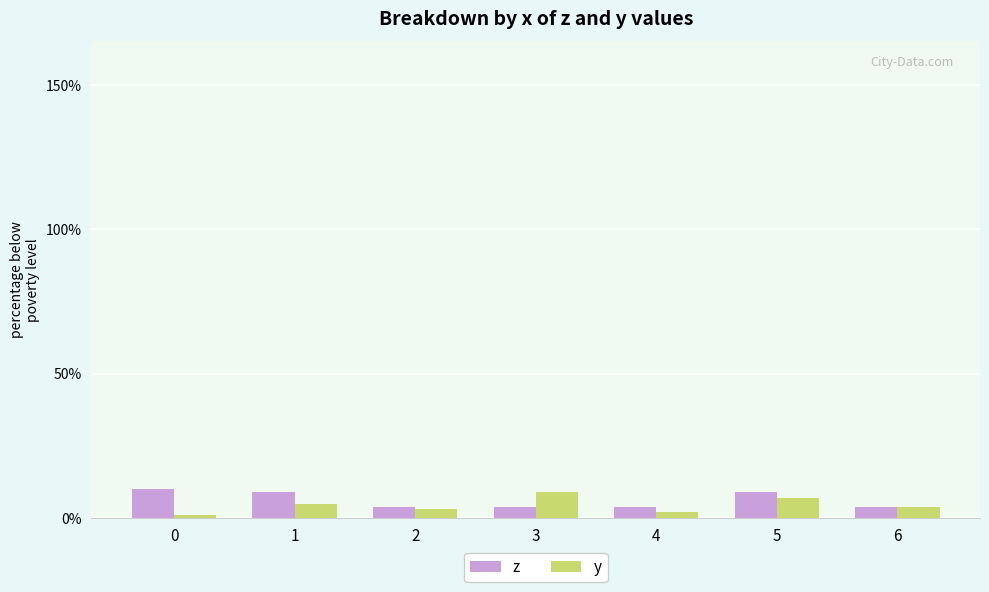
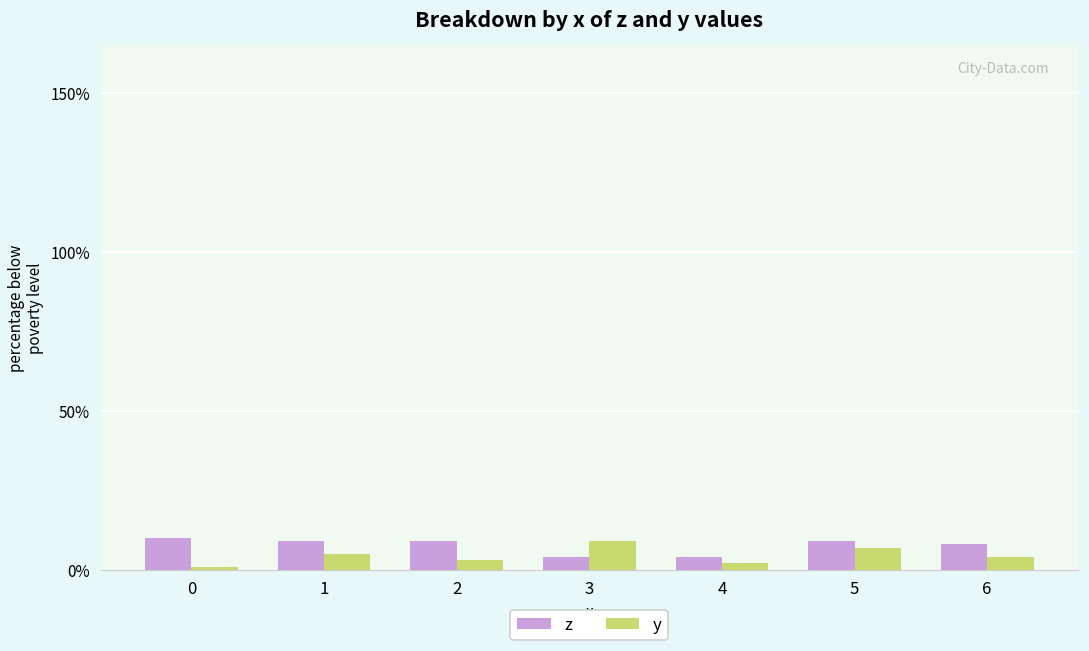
  {
    "z": {
      "0": "10%",
      "1": "9%",
-     "2": "4%",
+     "2": "9%",
      "3": "4%",
      "4": "4%",
      "5": "9%",
-     "6": "4%"
+     "6": "8%"
    },
    "y": {
      "0": "1%",
      "1": "5%",
      "2": "3%",
      "3": "9%",
      "4": "2%",
      "5": "7%",
      "6": "4%"
    }
  }
